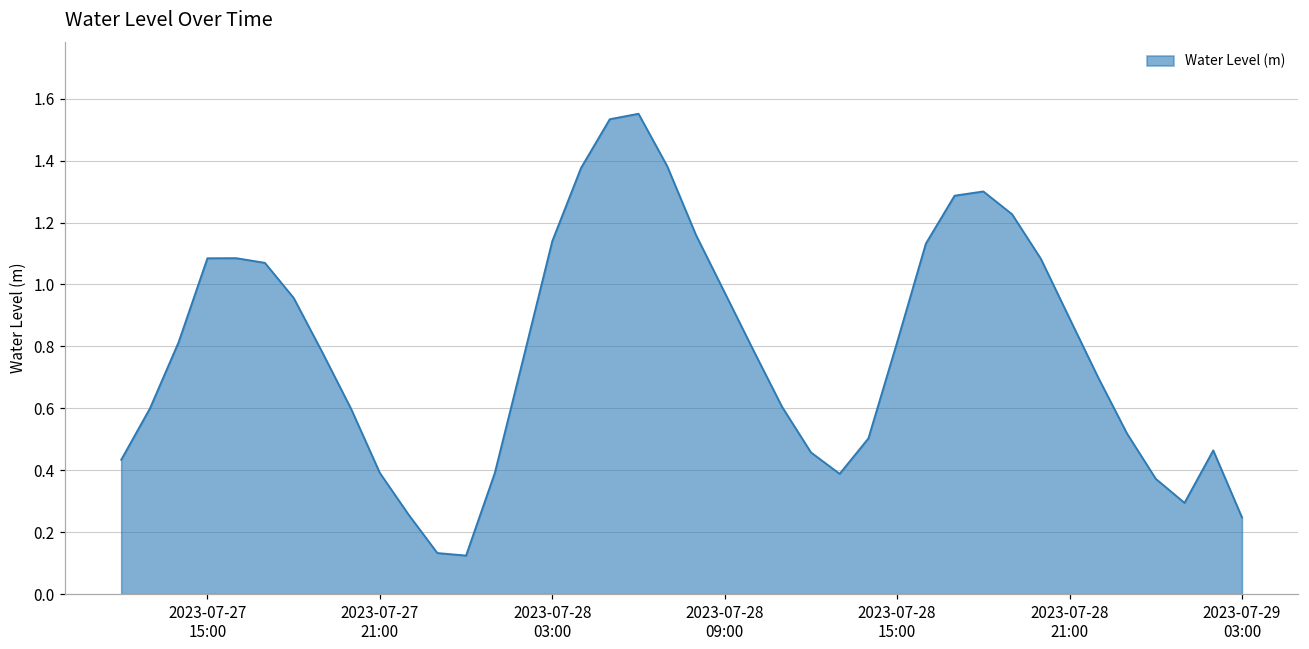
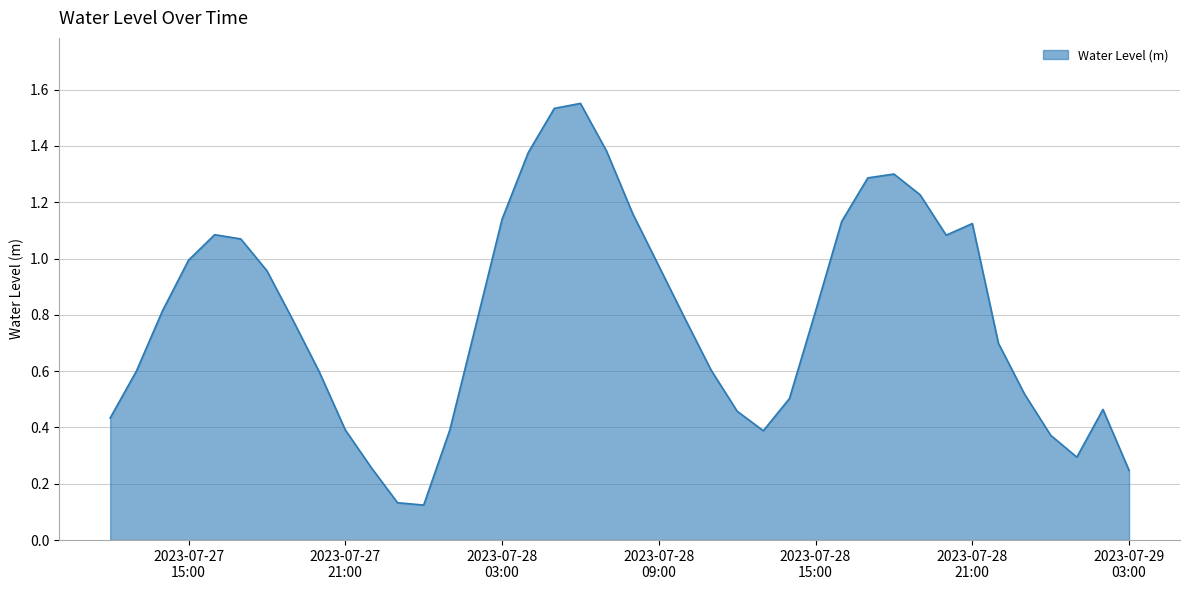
  {
-   "2023-07-27 15:00": 1.08,
+   "2023-07-27 15:00": 0.99,
    "2023-07-27 21:00": 0.39,
    "2023-07-28 03:00": 1.14,
    "2023-07-28 09:00": 0.97,
    "2023-07-28 15:00": 0.81,
-   "2023-07-28 21:00": 0.89,
+   "2023-07-28 21:00": 1.12,
    "2023-07-29 03:00": 0.25
  }
